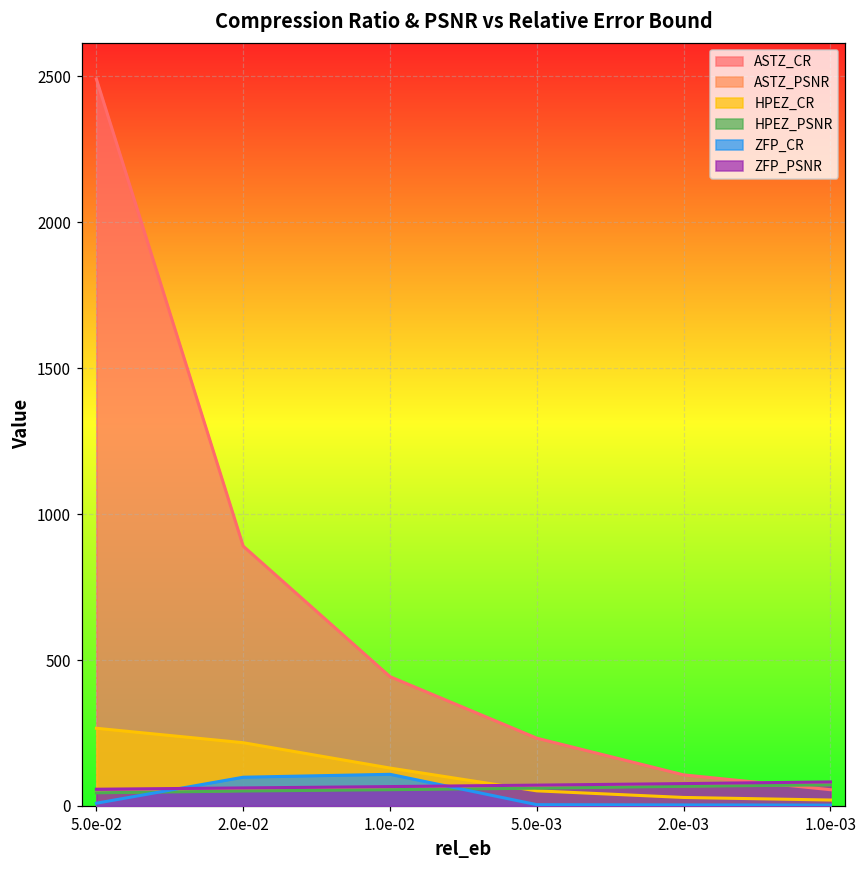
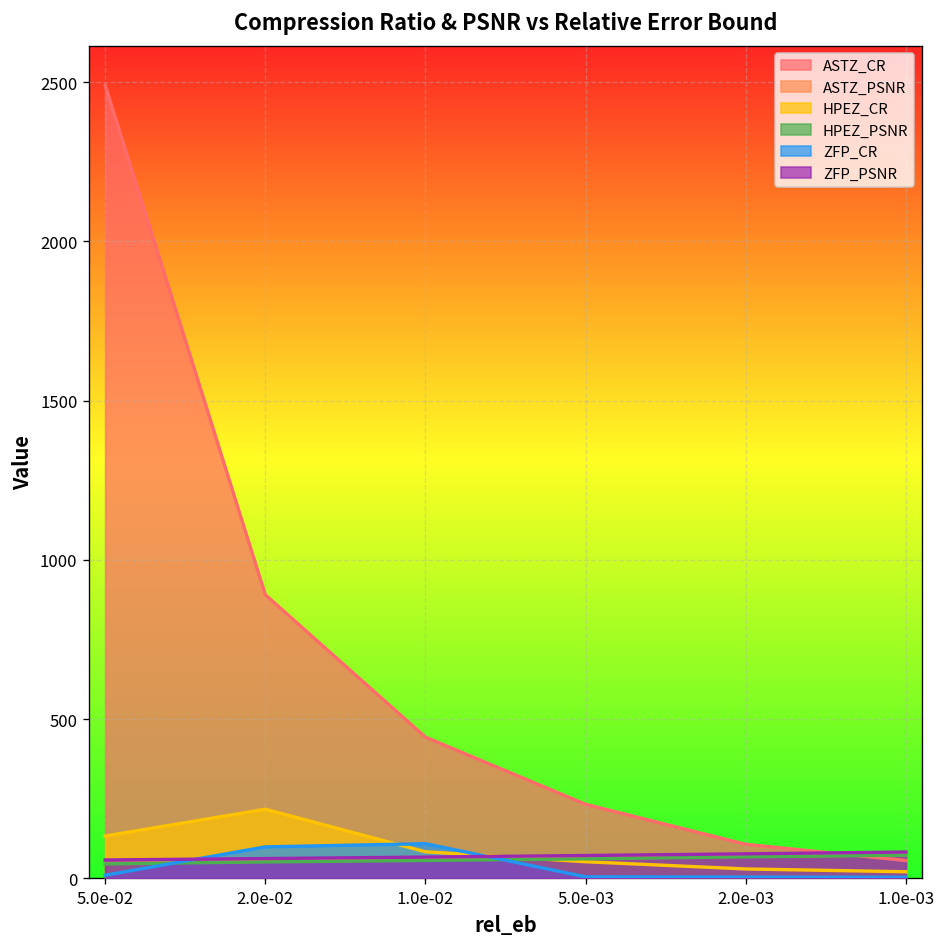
  {
    "HPEZ_CR": {
-     "5.0e-02": 270,
+     "5.0e-02": 130,
      "2.0e-02": 220,
-     "1.0e-02": 130,
+     "1.0e-02": 80,
      "2.0e-03": 30,
      "1.0e-03": 20
    },
    "ZFP_CR": {
      "5.0e-02": 10,
      "2.0e-02": 100,
      "1.0e-02": 110,
      "5.0e-03": 0,
      "2.0e-03": 0,
      "1.0e-03": 0
    },
    "ZFP_PSNR": {
      "5.0e-02": 60
    }
  }
